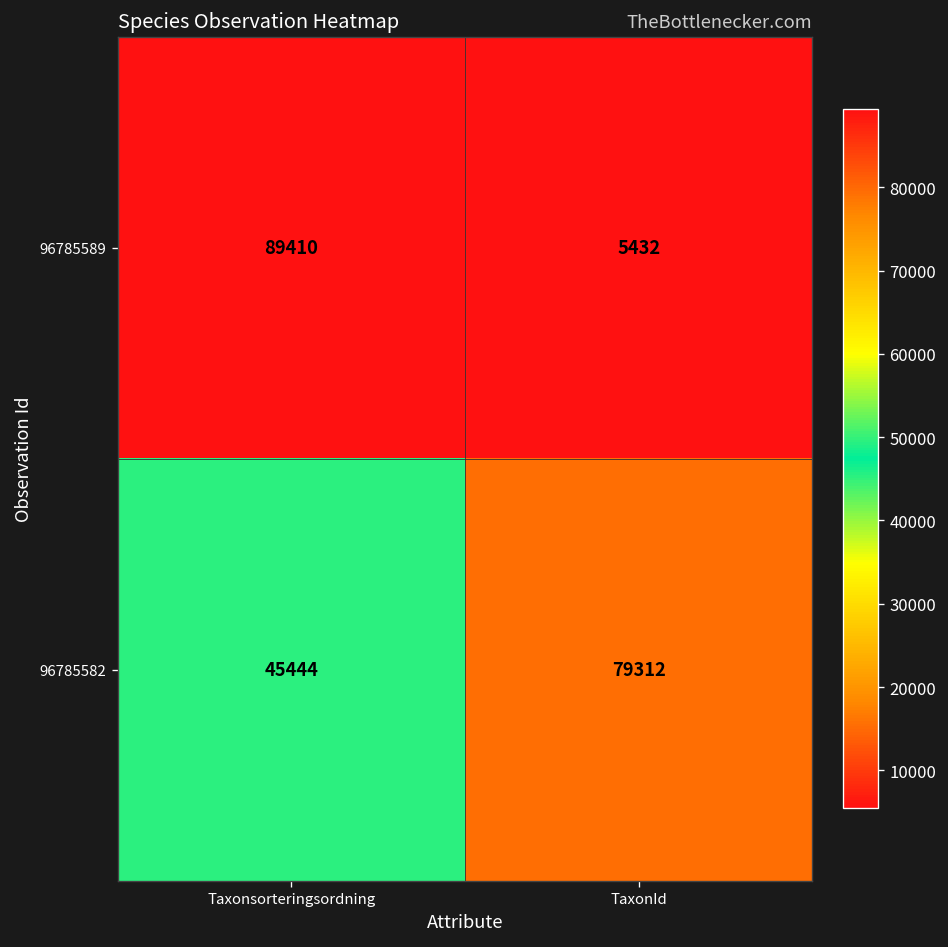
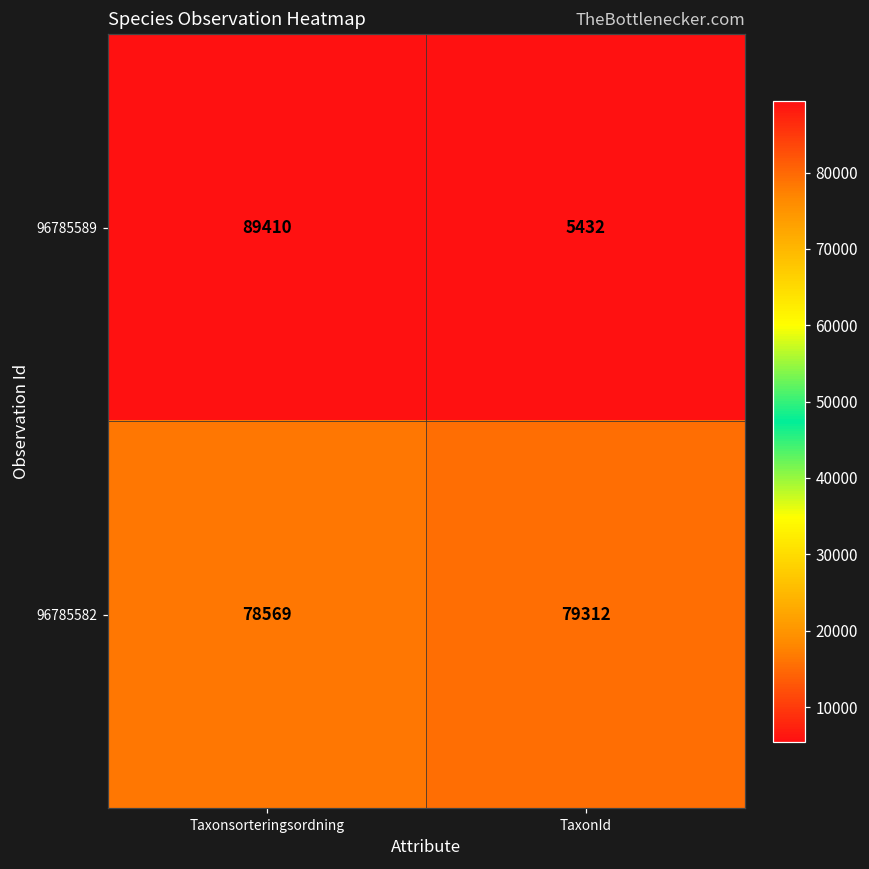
  {
    "96785589": {
      "Taxonsorteringsordning": 89410,
      "TaxonId": 5432
    },
    "96785582": {
-     "Taxonsorteringsordning": 45444,
+     "Taxonsorteringsordning": 78569,
      "TaxonId": 79312
    }
  }
